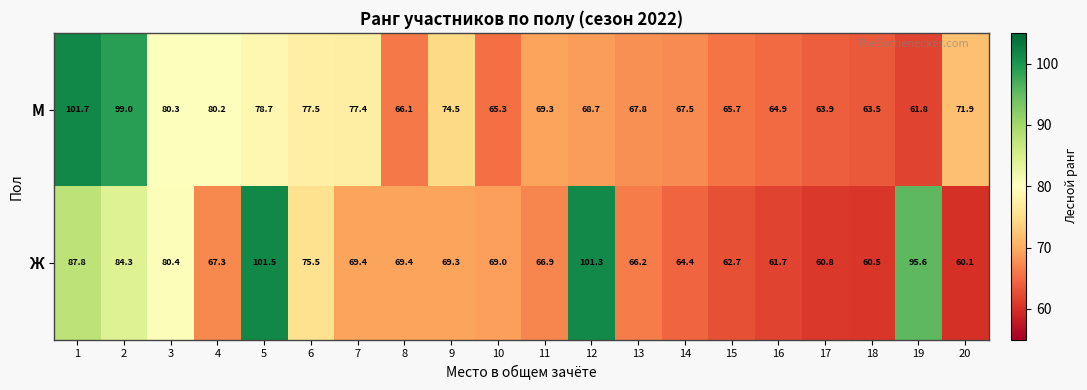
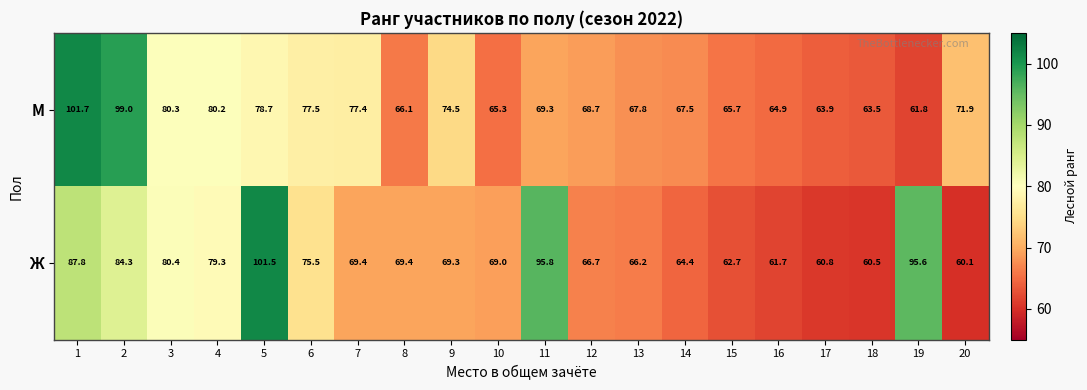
  {
    "М": {
      "1": 101.7,
      "2": 99.0,
      "3": 80.3,
      "4": 80.2,
      "5": 78.7,
      "6": 77.5,
      "7": 77.4,
      "8": 66.1,
      "9": 74.5,
      "10": 65.3,
      "11": 69.3,
      "12": 68.7,
      "13": 67.8,
      "14": 67.5,
      "15": 65.7,
      "16": 64.9,
      "17": 63.9,
      "18": 63.5,
      "20": 71.9
    },
    "Ж": {
      "1": 87.8,
      "2": 84.3,
      "3": 80.4,
-     "4": 67.3,
+     "4": 79.3,
      "5": 101.5,
      "6": 75.5,
      "7": 69.4,
      "8": 69.4,
      "9": 69.3,
      "10": 69.0,
-     "11": 66.9,
-     "12": 101.3,
+     "11": 95.8,
+     "12": 66.7,
      "13": 66.2,
      "14": 64.4,
      "15": 62.7,
      "16": 61.7,
      "17": 60.8,
      "18": 60.5,
      "19": 95.6,
      "20": 60.1
    }
  }
